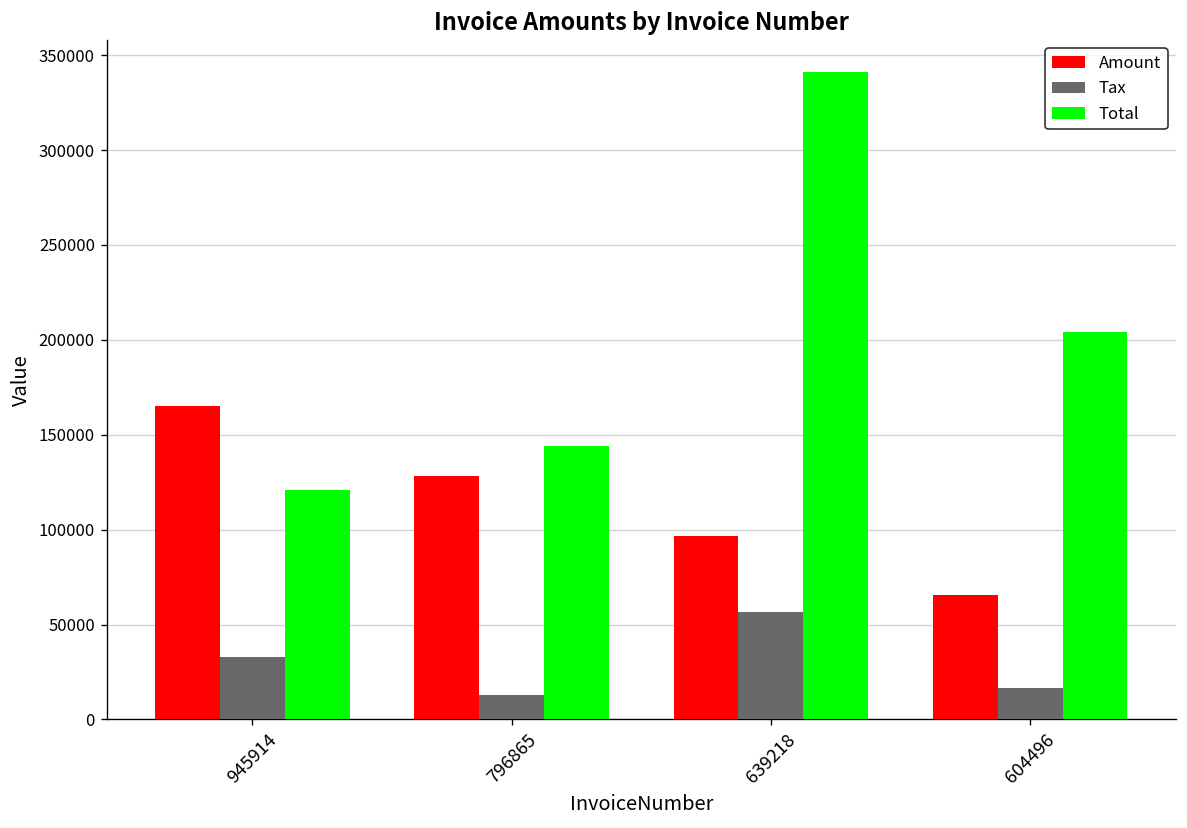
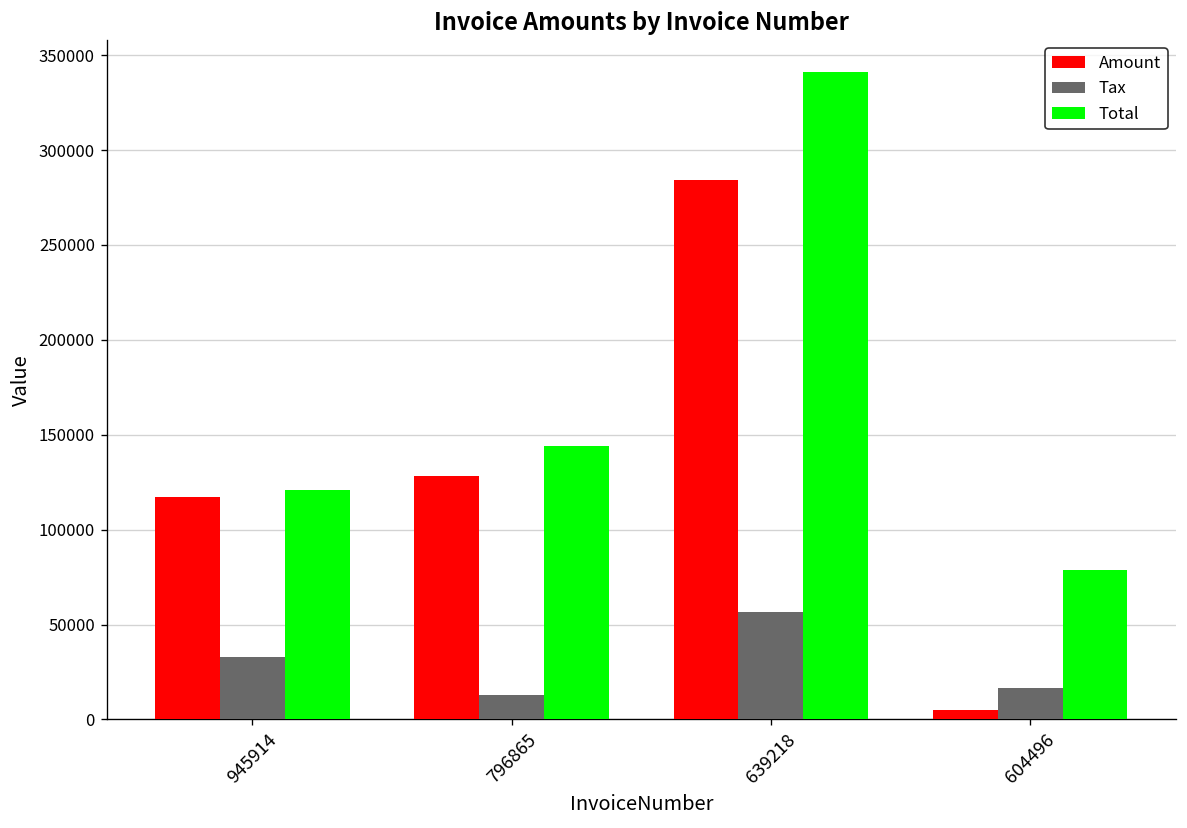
  {
    "Amount": {
-     "945914": 165000,
+     "945914": 117000,
      "796865": 128000,
-     "639218": 96000,
-     "604496": 65000
+     "639218": 284000,
+     "604496": 5000
    },
    "Tax": {
      "945914": 33000,
      "796865": 13000,
      "639218": 57000,
      "604496": 16000
    },
    "Total": {
      "945914": 121000,
      "796865": 144000,
      "639218": 341000,
-     "604496": 204000
+     "604496": 79000
    }
  }
